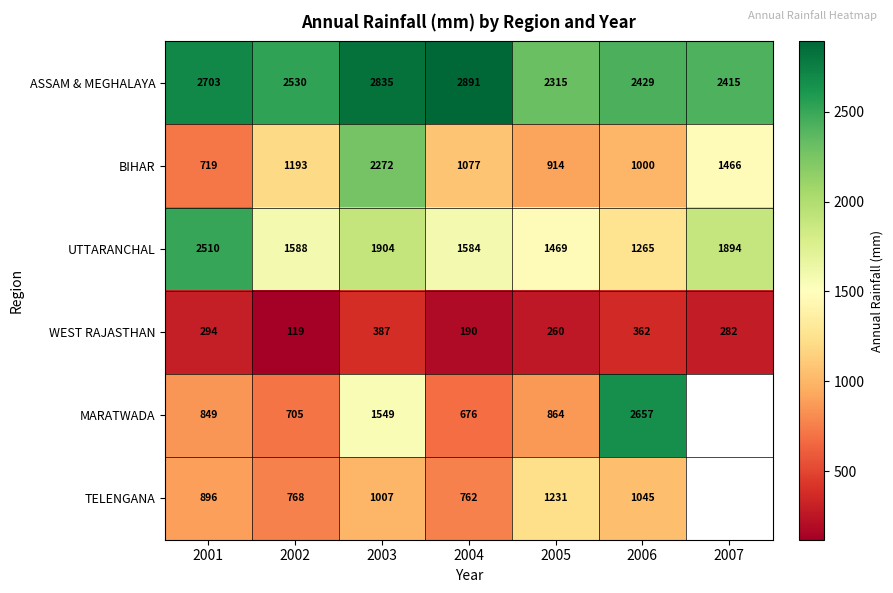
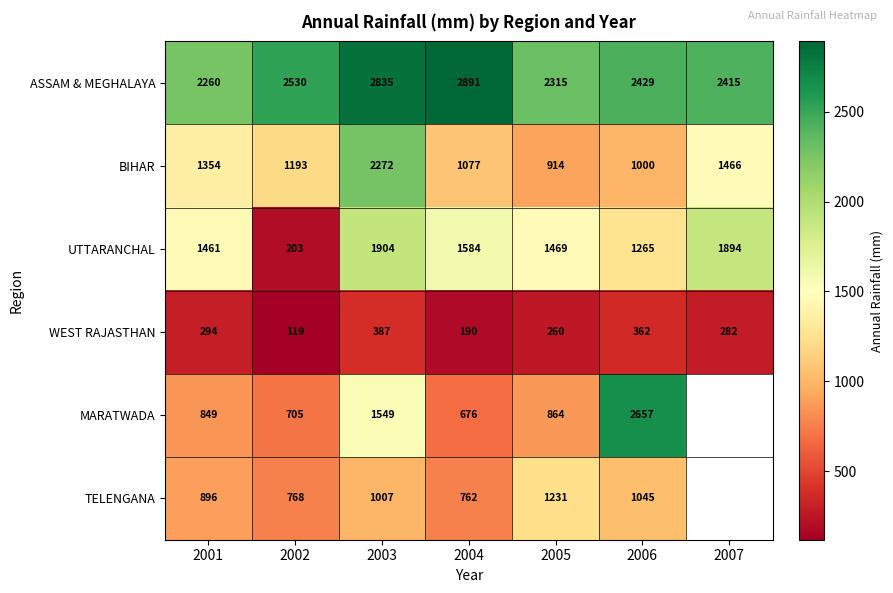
  {
    "ASSAM & MEGHALAYA": {
-     "2001": 2703,
+     "2001": 2260,
      "2002": 2530,
      "2003": 2835,
      "2004": 2891,
      "2005": 2315,
      "2006": 2429,
      "2007": 2415
    },
    "BIHAR": {
-     "2001": 719,
+     "2001": 1354,
      "2002": 1193,
      "2003": 2272,
      "2004": 1077,
      "2005": 914,
      "2006": 1000,
      "2007": 1466
    },
    "UTTARANCHAL": {
-     "2001": 2510,
-     "2002": 1588,
+     "2001": 1461,
+     "2002": 203,
      "2003": 1904,
      "2004": 1584,
      "2005": 1469,
      "2006": 1265,
      "2007": 1894
    },
    "WEST RAJASTHAN": {
      "2001": 294,
      "2002": 119,
      "2003": 387,
      "2004": 190,
      "2005": 260,
      "2006": 362,
      "2007": 282
    },
    "MARATWADA": {
      "2001": 849,
      "2002": 705,
      "2003": 1549,
      "2004": 676,
      "2005": 864,
      "2006": 2657
    },
    "TELENGANA": {
      "2001": 896,
      "2002": 768,
      "2003": 1007,
      "2004": 762,
      "2005": 1231,
      "2006": 1045
    }
  }
